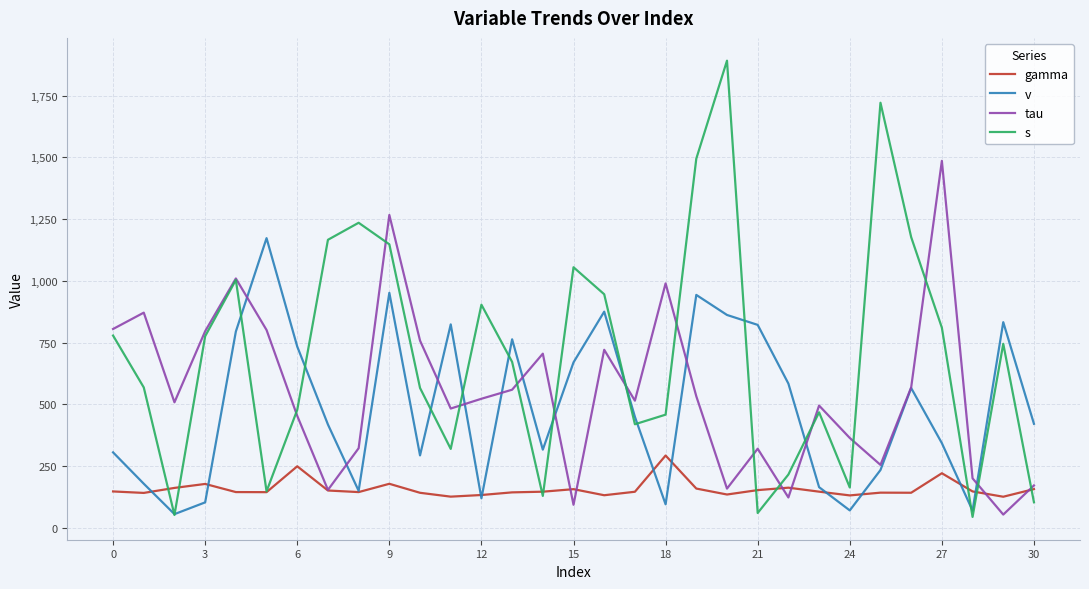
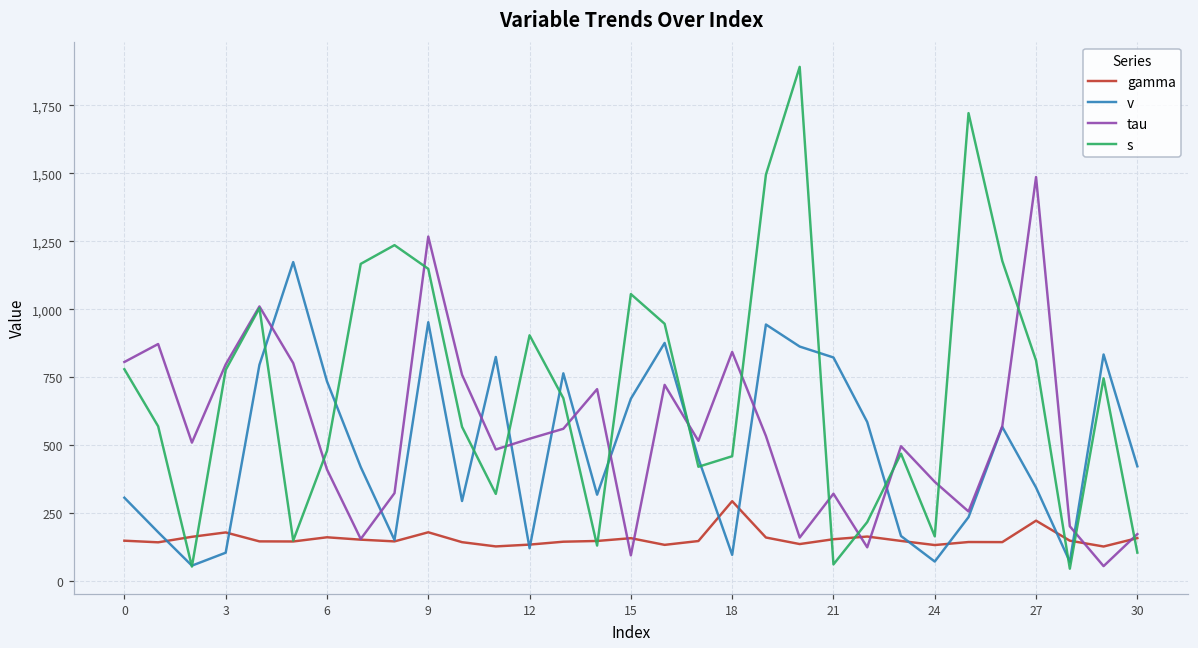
  {
    "gamma": {
      "0": "150",
      "3": "180",
-     "6": "250",
+     "6": "160",
      "9": "180",
      "12": "130",
      "15": "160",
      "18": "290",
      "21": "150",
      "24": "130",
      "27": "220",
      "30": "160"
    },
    "v": {
      "0": "310",
      "3": "100",
      "6": "730",
      "9": "950",
      "12": "120",
      "15": "670",
      "18": "100",
      "21": "820",
      "24": "70",
      "27": "340",
      "30": "420"
    },
    "tau": {
      "0": "810",
      "3": "800",
-     "6": "450",
+     "6": "410",
      "9": "1,270",
      "12": "520",
      "15": "90",
-     "18": "990",
+     "18": "840",
      "21": "320",
      "24": "360",
      "27": "1,490",
      "30": "170"
    },
    "s": {
      "0": "780",
      "3": "780",
      "6": "480",
      "9": "1,150",
      "12": "900",
      "15": "1,060",
      "18": "460",
      "21": "60",
      "24": "160",
      "27": "810",
      "30": "100"
    }
  }
